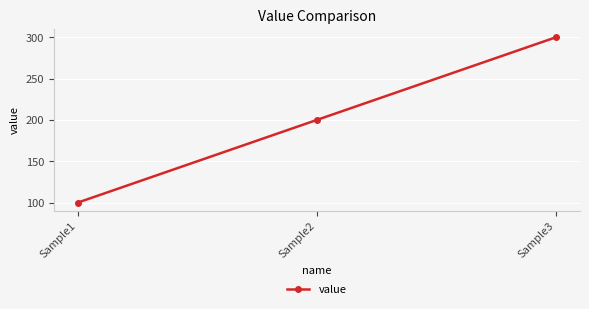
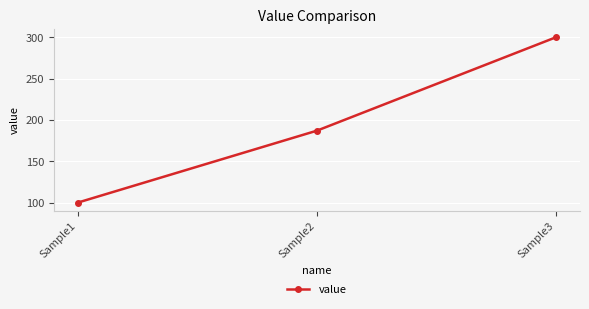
  {
    "Sample1": 100,
-   "Sample2": 200,
+   "Sample2": 190,
    "Sample3": 300
  }
